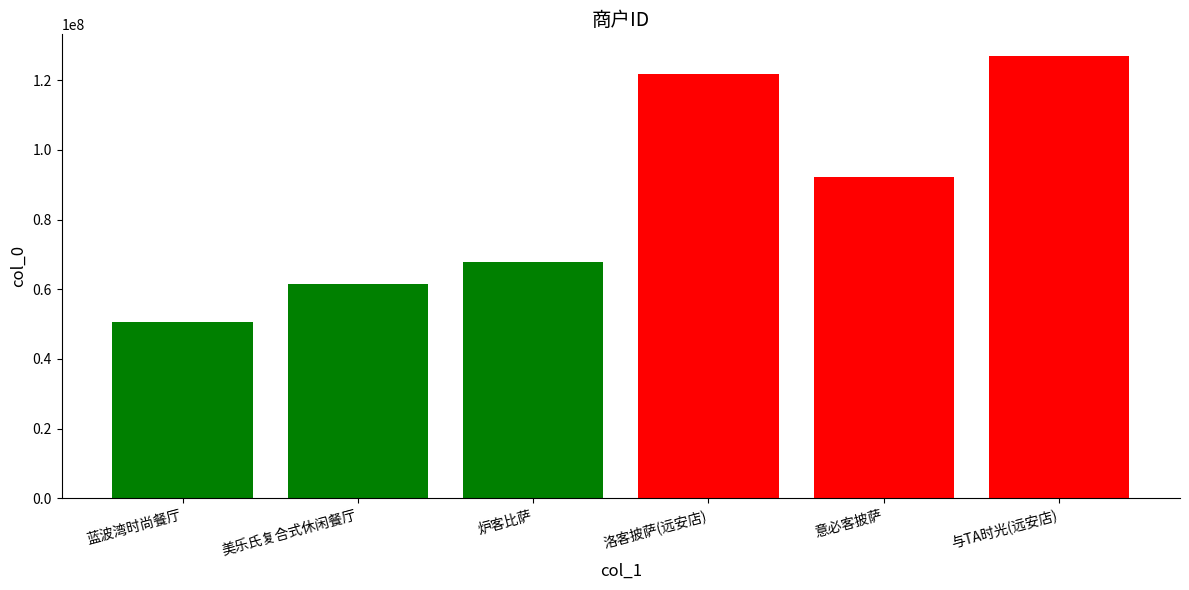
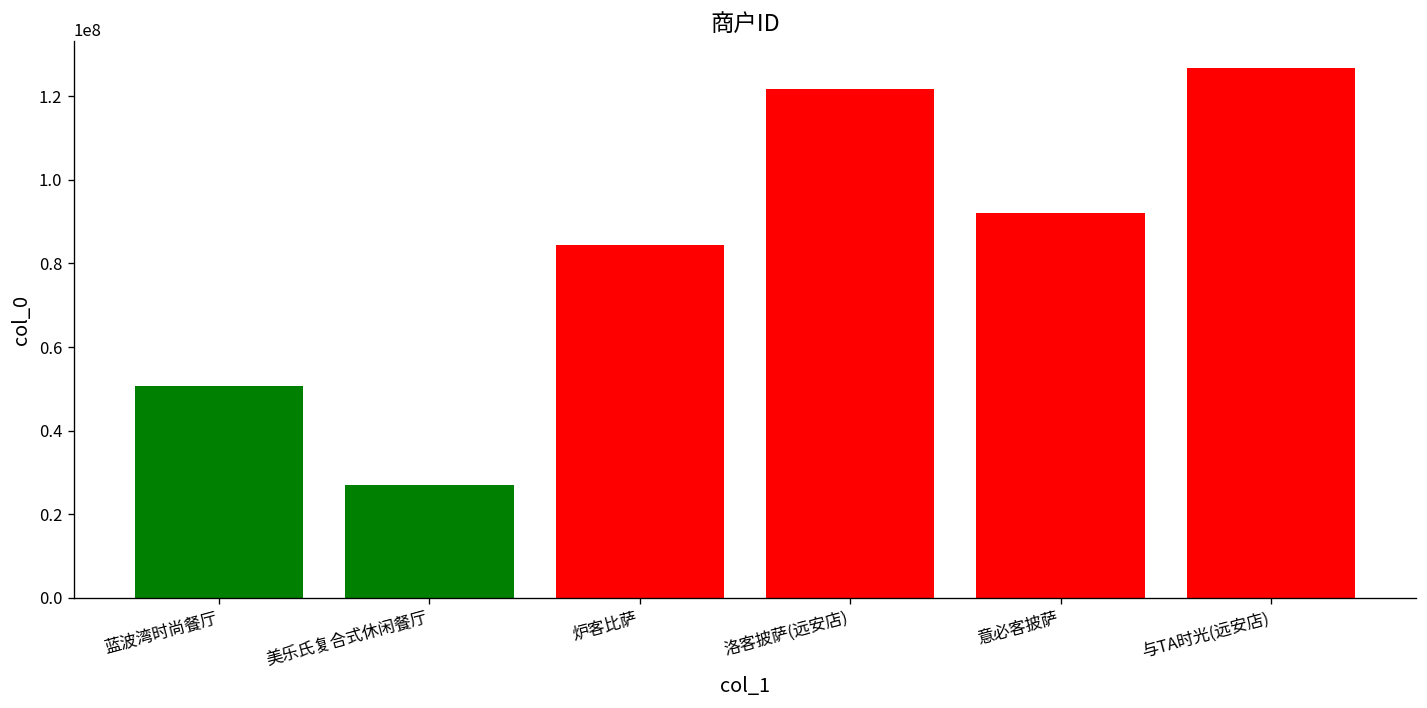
  {
    "蓝波湾时尚餐厅": 51000000,
-   "美乐氏复合式休闲餐厅": 62000000,
-   "炉客比萨": 68000000,
+   "美乐氏复合式休闲餐厅": 27000000,
+   "炉客比萨": 85000000,
    "洛客披萨(远安店)": 122000000,
    "意必客披萨": 92000000,
    "与TA时光(远安店)": 127000000
  }
